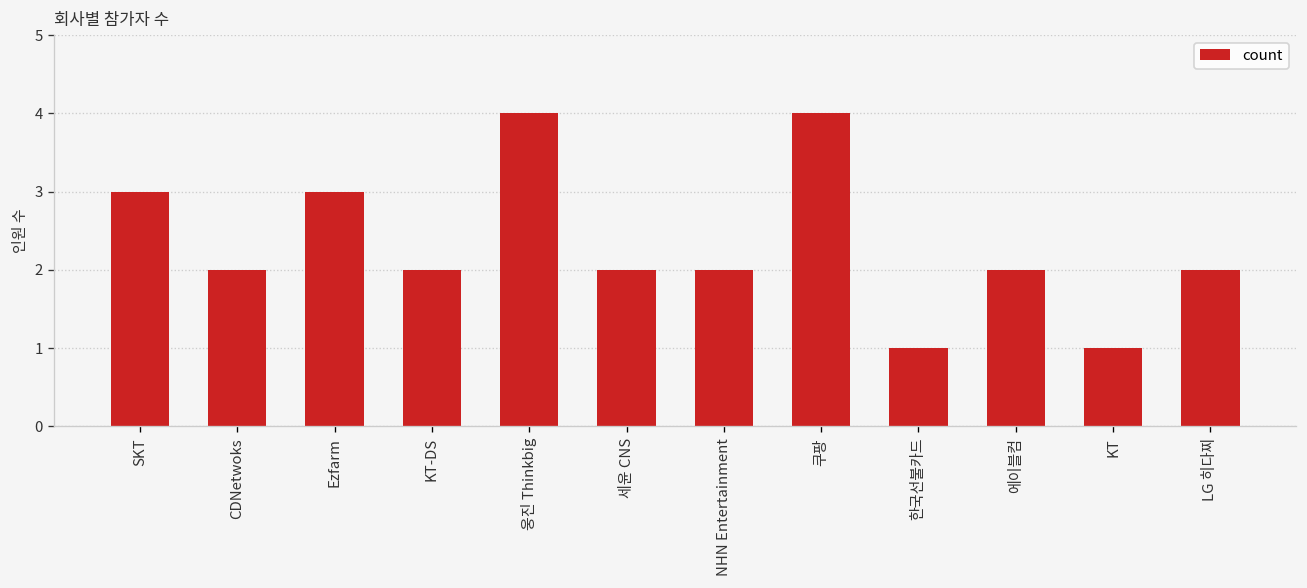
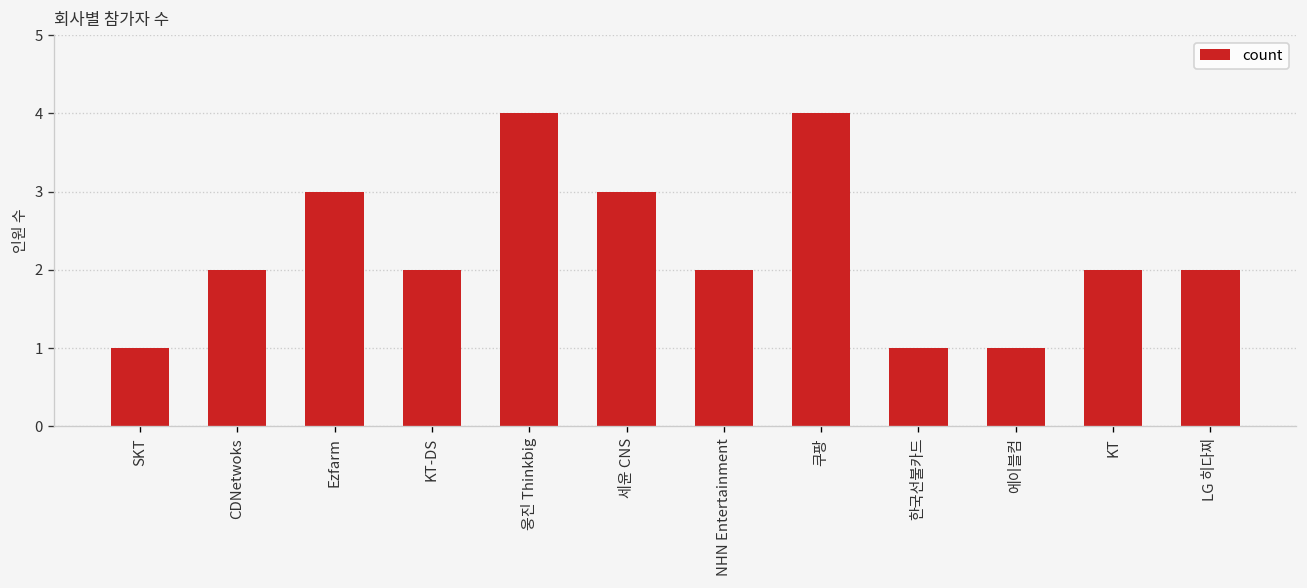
  {
-   "SKT": 3,
+   "SKT": 1,
    "CDNetwoks": 2,
    "Ezfarm": 3,
    "KT-DS": 2,
    "웅진 Thinkbig": 4,
-   "세윤 CNS": 2,
+   "세윤 CNS": 3,
    "NHN Entertainment": 2,
    "쿠팡": 4,
    "한국선불카드": 1,
-   "에이블컴": 2,
-   "KT": 1,
+   "에이블컴": 1,
+   "KT": 2,
    "LG 히다찌": 2
  }
